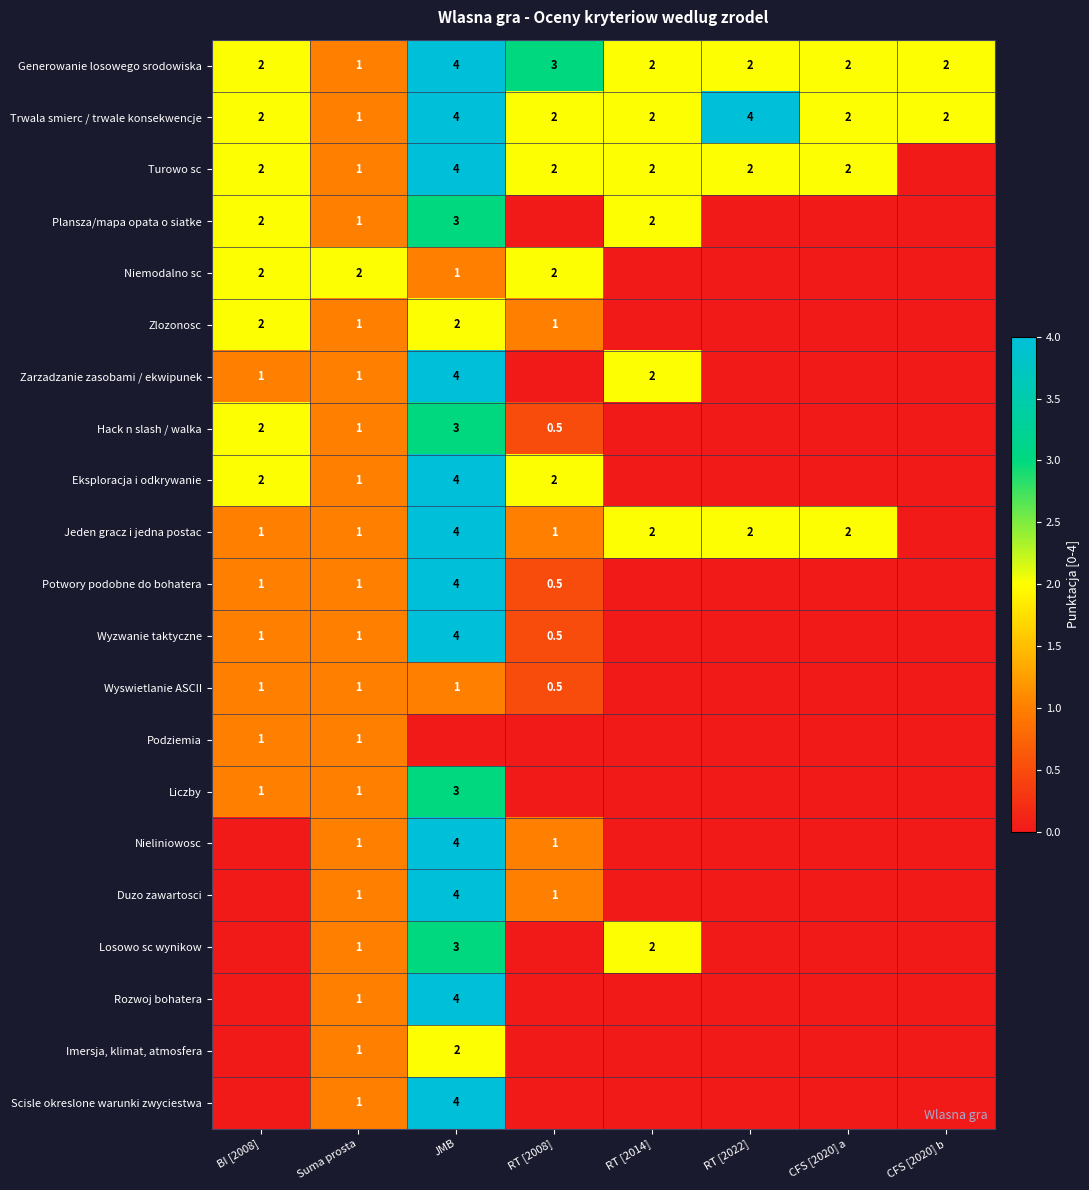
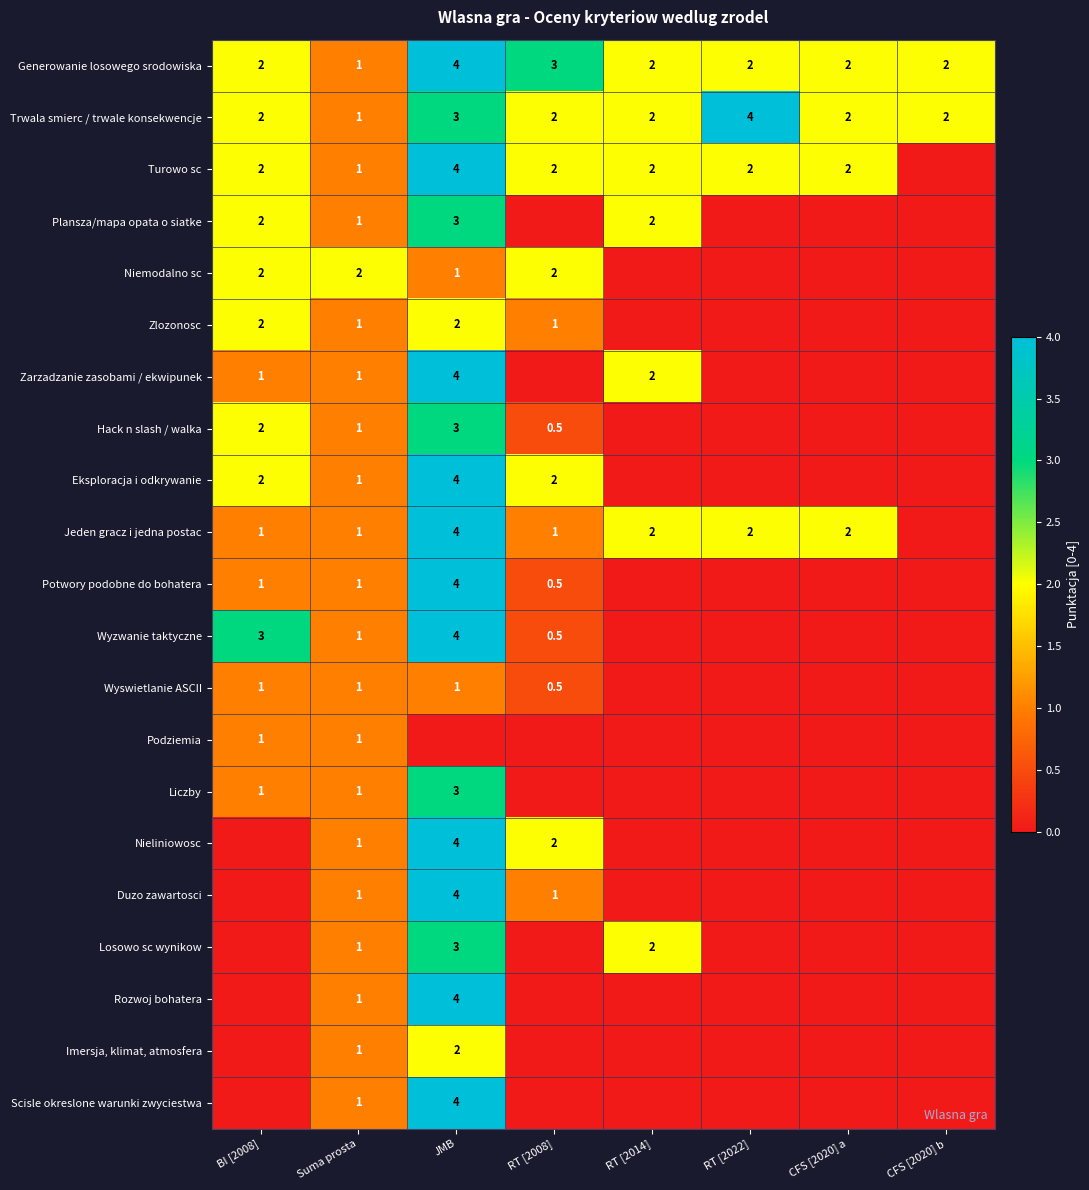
  {
    "Generowanie losowego srodowiska": {
      "BI [2008]": 2,
      "Suma prosta": 1,
      "JMB": 4,
      "RT [2008]": 3,
      "RT [2014]": 2,
      "RT [2022]": 2,
      "CFS [2020] a": 2,
      "CFS [2020] b": 2
    },
    "Trwala smierc / trwale konsekwencje": {
      "BI [2008]": 2,
      "Suma prosta": 1,
-     "JMB": 4,
+     "JMB": 3,
      "RT [2008]": 2,
      "RT [2014]": 2,
      "RT [2022]": 4,
      "CFS [2020] a": 2,
      "CFS [2020] b": 2
    },
    "Turowo sc": {
      "BI [2008]": 2,
      "Suma prosta": 1,
      "JMB": 4,
      "RT [2008]": 2,
      "RT [2014]": 2,
      "RT [2022]": 2,
      "CFS [2020] a": 2
    },
    "Plansza/mapa opata o siatke": {
      "BI [2008]": 2,
      "Suma prosta": 1,
      "JMB": 3,
      "RT [2014]": 2
    },
    "Niemodalno sc": {
      "BI [2008]": 2,
      "Suma prosta": 2,
      "JMB": 1,
      "RT [2008]": 2
    },
    "Zlozonosc": {
      "BI [2008]": 2,
      "Suma prosta": 1,
      "JMB": 2,
      "RT [2008]": 1
    },
    "Zarzadzanie zasobami / ekwipunek": {
      "BI [2008]": 1,
      "Suma prosta": 1,
      "JMB": 4,
      "RT [2014]": 2
    },
    "Hack n slash / walka": {
      "BI [2008]": 2,
      "Suma prosta": 1,
      "JMB": 3,
      "RT [2008]": 0.5
    },
    "Eksploracja i odkrywanie": {
      "BI [2008]": 2,
      "Suma prosta": 1,
      "JMB": 4,
      "RT [2008]": 2
    },
    "Jeden gracz i jedna postac": {
      "BI [2008]": 1,
      "Suma prosta": 1,
      "JMB": 4,
      "RT [2008]": 1,
      "RT [2014]": 2,
      "RT [2022]": 2,
      "CFS [2020] a": 2
    },
    "Potwory podobne do bohatera": {
      "BI [2008]": 1,
      "Suma prosta": 1,
      "JMB": 4,
      "RT [2008]": 0.5
    },
    "Wyzwanie taktyczne": {
-     "BI [2008]": 1,
+     "BI [2008]": 3,
      "Suma prosta": 1,
      "JMB": 4,
      "RT [2008]": 0.5
    },
    "Wyswietlanie ASCII": {
      "BI [2008]": 1,
      "Suma prosta": 1,
      "JMB": 1,
      "RT [2008]": 0.5
    },
    "Podziemia": {
      "BI [2008]": 1,
      "Suma prosta": 1
    },
    "Liczby": {
      "BI [2008]": 1,
      "Suma prosta": 1,
      "JMB": 3
    },
    "Nieliniowosc": {
      "Suma prosta": 1,
      "JMB": 4,
-     "RT [2008]": 1
+     "RT [2008]": 2
    },
    "Duzo zawartosci": {
      "Suma prosta": 1,
      "JMB": 4,
      "RT [2008]": 1
    },
    "Losowo sc wynikow": {
      "Suma prosta": 1,
      "JMB": 3,
      "RT [2014]": 2
    },
    "Rozwoj bohatera": {
      "Suma prosta": 1,
      "JMB": 4
    },
    "Imersja, klimat, atmosfera": {
      "Suma prosta": 1,
      "JMB": 2
    },
    "Scisle okreslone warunki zwyciestwa": {
      "Suma prosta": 1,
      "JMB": 4
    }
  }
